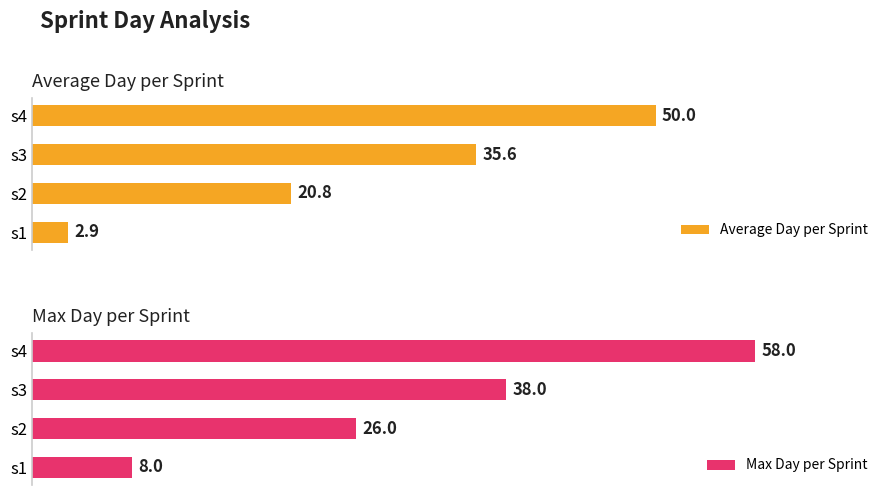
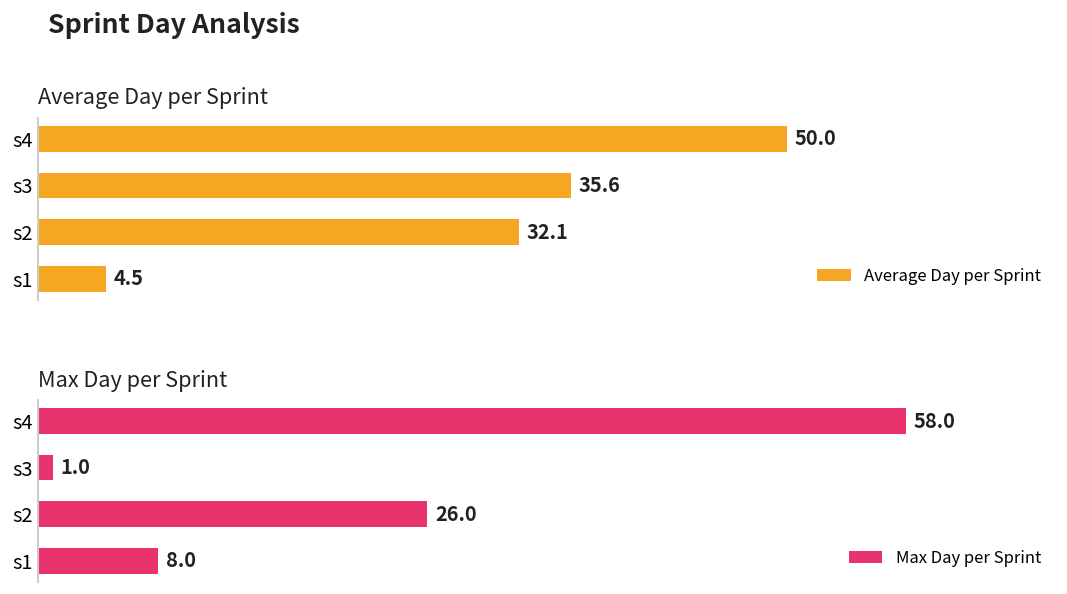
  {
    "Average Day per Sprint": {
      "s4": 50.0,
      "s3": 35.6,
-     "s2": 20.8,
-     "s1": 2.9
+     "s2": 32.1,
+     "s1": 4.5
    },
    "Max Day per Sprint": {
      "s4": 58.0,
-     "s3": 38.0,
+     "s3": 1.0,
      "s2": 26.0,
      "s1": 8.0
    }
  }
